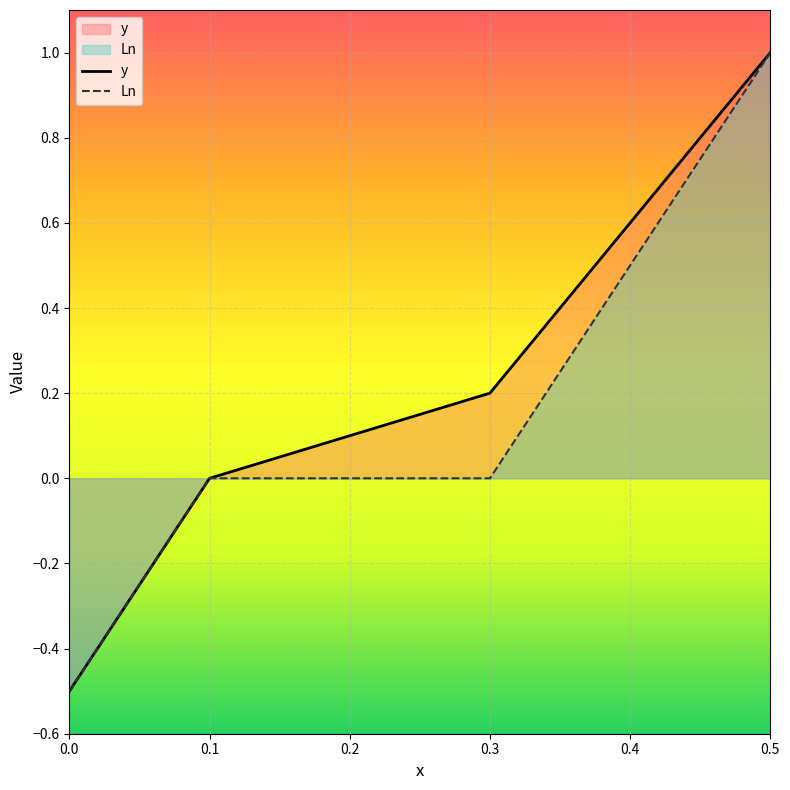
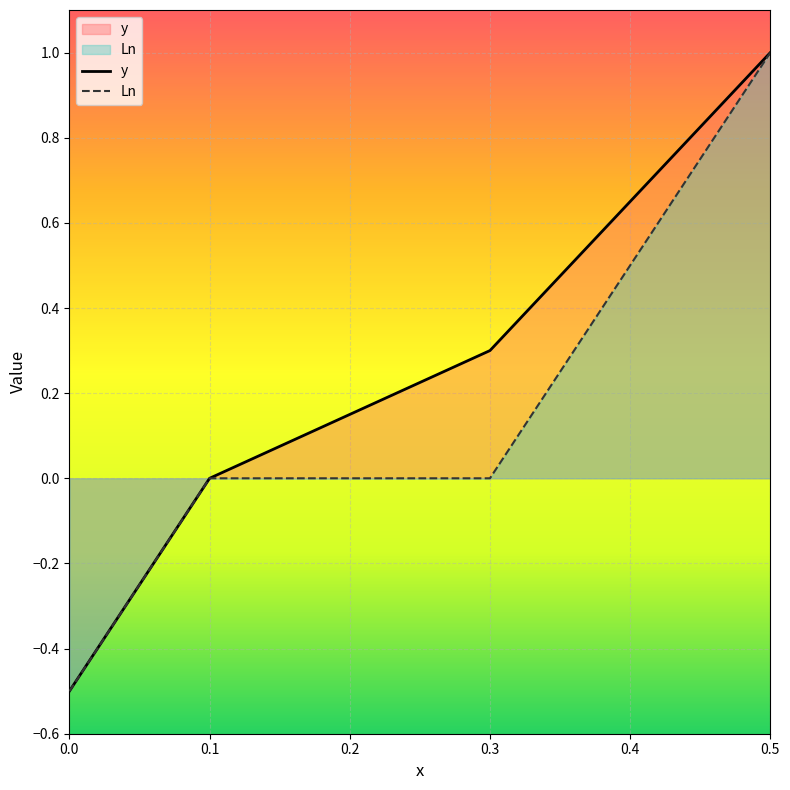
  {
    "y": {
-     "0.3": 0.2
+     "0.3": 0.3
    }
  }
